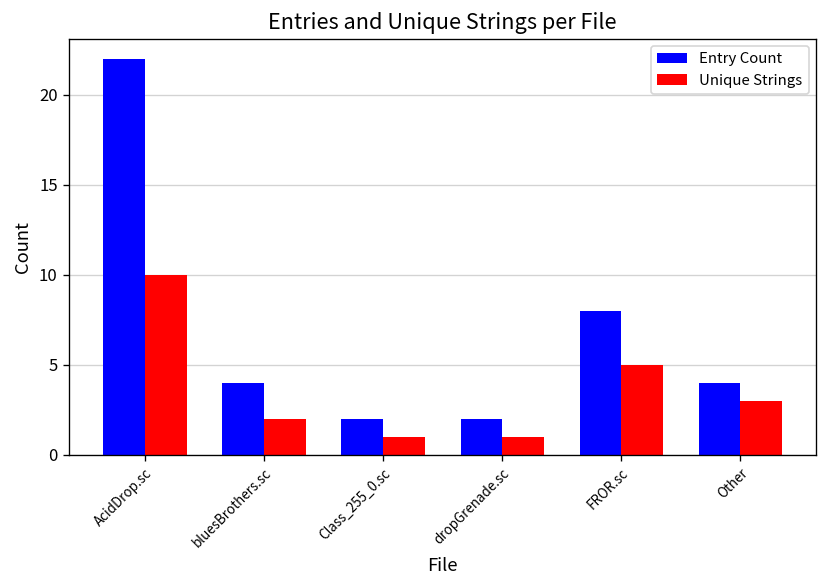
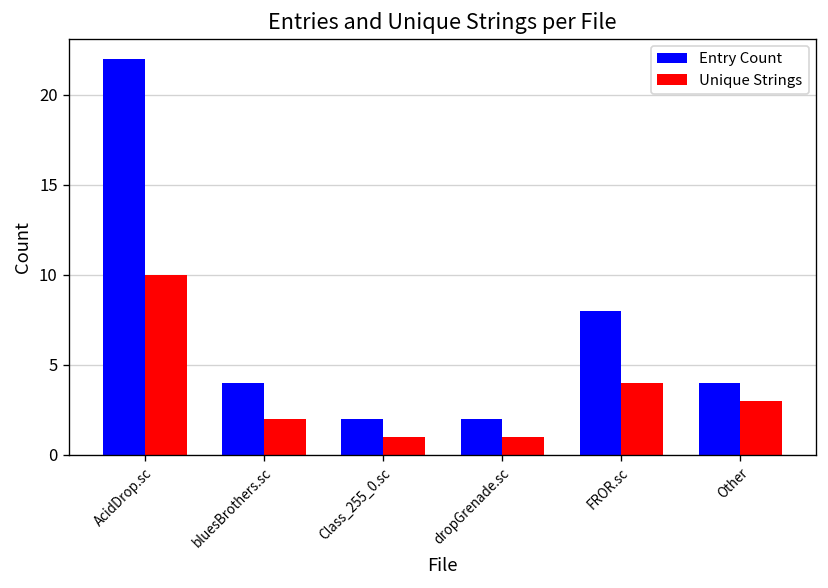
  {
    "Entry Count": {
      "AcidDrop.sc": 22,
      "bluesBrothers.sc": 4,
      "Class_255_0.sc": 2,
      "dropGrenade.sc": 2,
      "FROR.sc": 8,
      "Other": 4
    },
    "Unique Strings": {
      "AcidDrop.sc": 10,
      "bluesBrothers.sc": 2,
      "Class_255_0.sc": 1,
      "dropGrenade.sc": 1,
-     "FROR.sc": 5,
+     "FROR.sc": 4,
      "Other": 3
    }
  }
